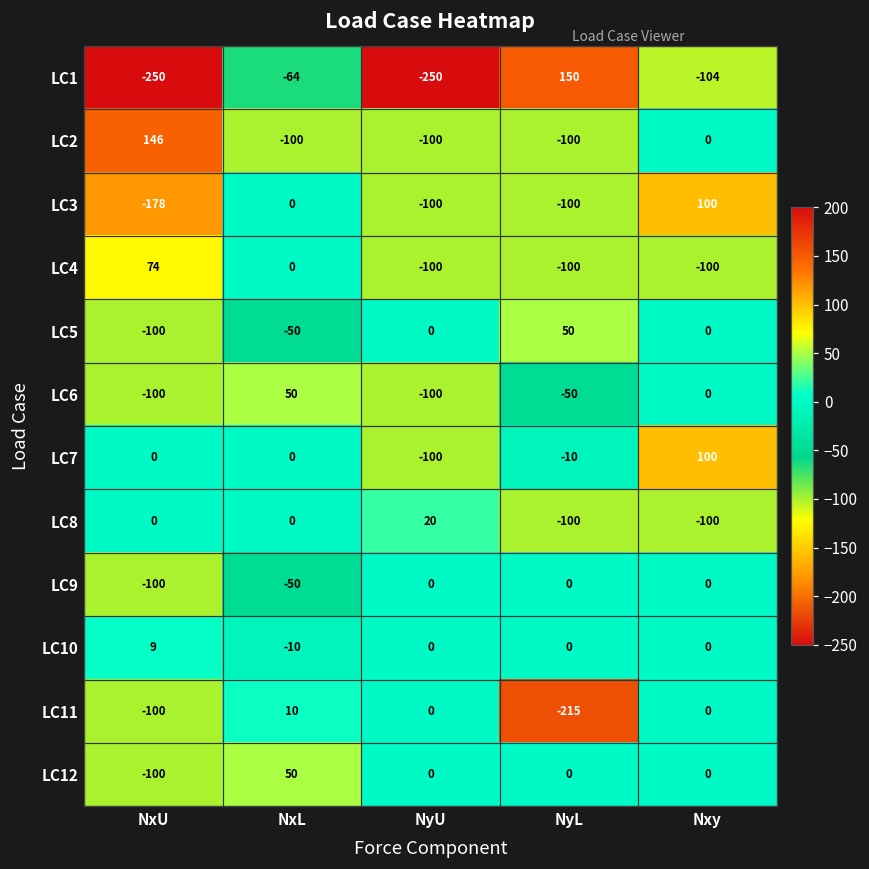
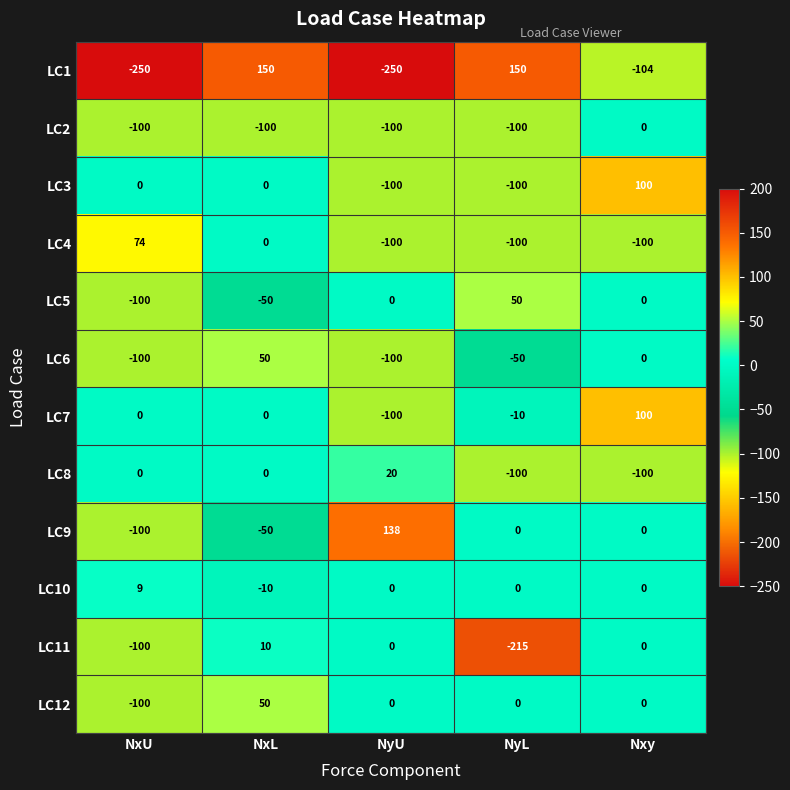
  {
    "LC1": {
      "NxU": -250,
-     "NxL": -64,
+     "NxL": 150,
      "NyU": -250,
      "NyL": 150,
      "Nxy": -104
    },
    "LC2": {
-     "NxU": 146,
+     "NxU": -100,
      "NxL": -100,
      "NyU": -100,
      "NyL": -100,
      "Nxy": 0
    },
    "LC3": {
-     "NxU": -178,
+     "NxU": 0,
      "NxL": 0,
      "NyU": -100,
      "NyL": -100,
      "Nxy": 100
    },
    "LC4": {
      "NxU": 74,
      "NxL": 0,
      "NyU": -100,
      "NyL": -100,
      "Nxy": -100
    },
    "LC5": {
      "NxU": -100,
      "NxL": -50,
      "NyU": 0,
      "NyL": 50,
      "Nxy": 0
    },
    "LC6": {
      "NxU": -100,
      "NxL": 50,
      "NyU": -100,
      "NyL": -50,
      "Nxy": 0
    },
    "LC7": {
      "NxU": 0,
      "NxL": 0,
      "NyU": -100,
      "NyL": -10,
      "Nxy": 100
    },
    "LC8": {
      "NxU": 0,
      "NxL": 0,
      "NyU": 20,
      "NyL": -100,
      "Nxy": -100
    },
    "LC9": {
      "NxU": -100,
      "NxL": -50,
-     "NyU": 0,
+     "NyU": 138,
      "NyL": 0,
      "Nxy": 0
    },
    "LC10": {
      "NxU": 9,
      "NxL": -10,
      "NyU": 0,
      "NyL": 0,
      "Nxy": 0
    },
    "LC11": {
      "NxU": -100,
      "NxL": 10,
      "NyU": 0,
      "NyL": -215,
      "Nxy": 0
    },
    "LC12": {
      "NxU": -100,
      "NxL": 50,
      "NyU": 0,
      "NyL": 0,
      "Nxy": 0
    }
  }
